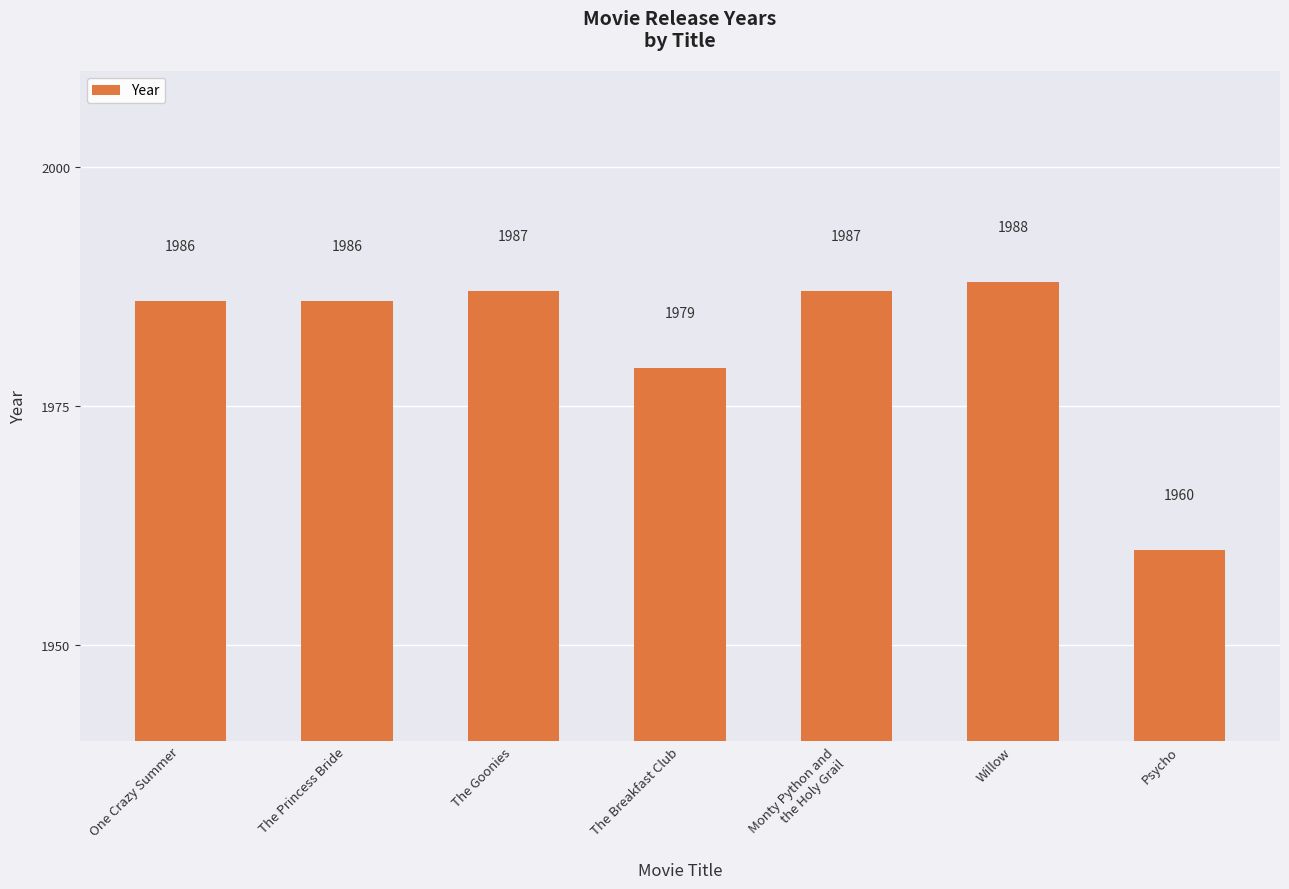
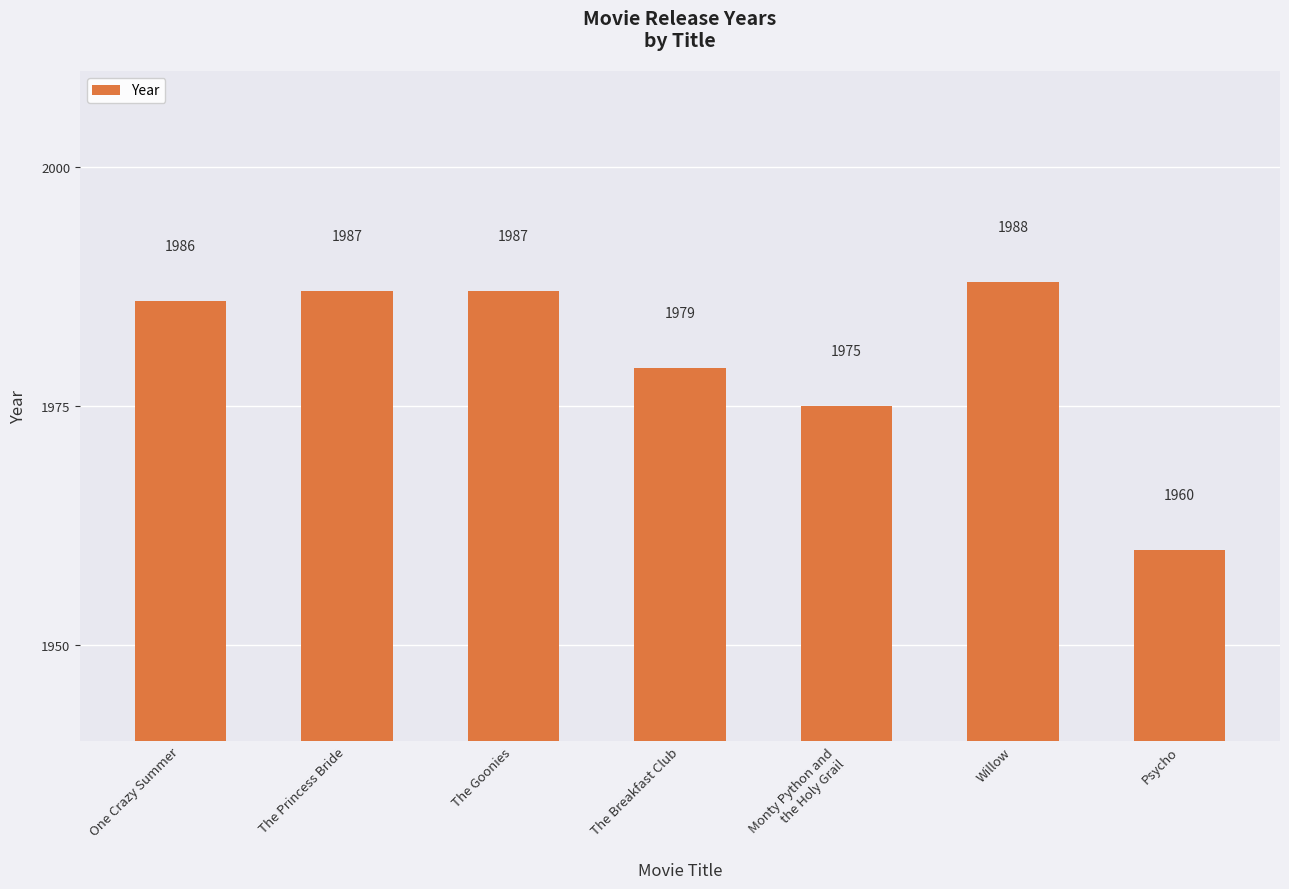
  {
-   "The Princess Bride": 1986,
-   "Monty Python and the Holy Grail": 1987
+   "The Princess Bride": 1987,
+   "Monty Python and the Holy Grail": 1975
  }
